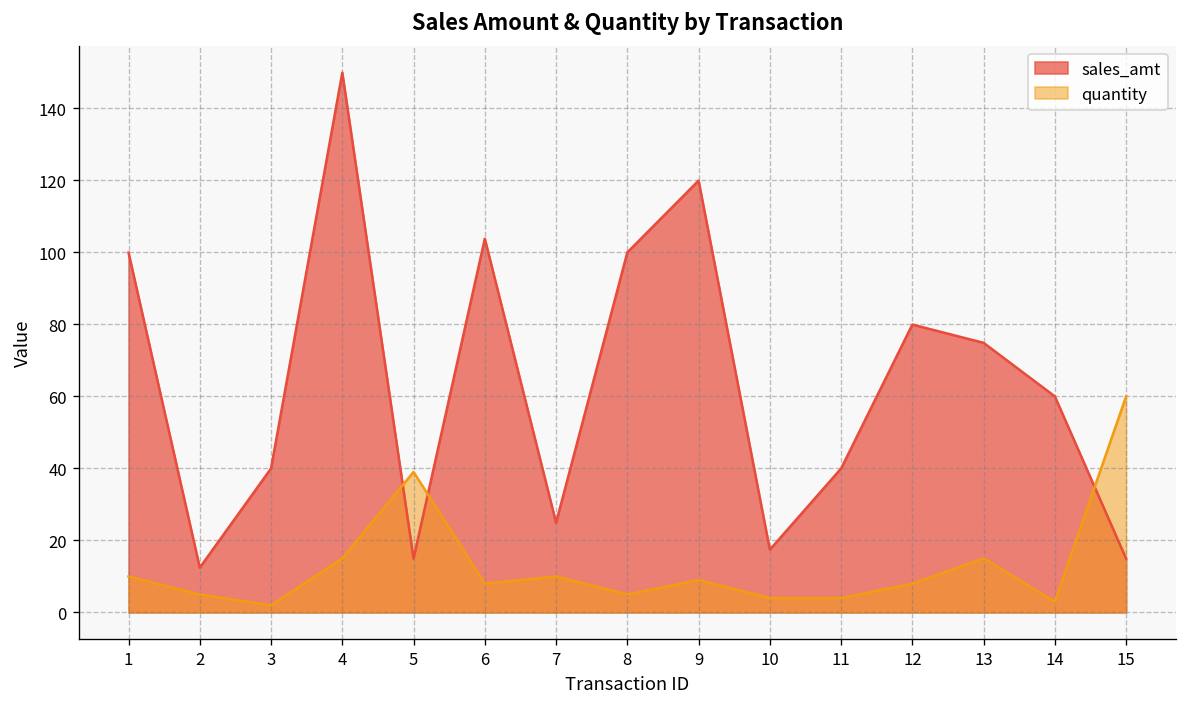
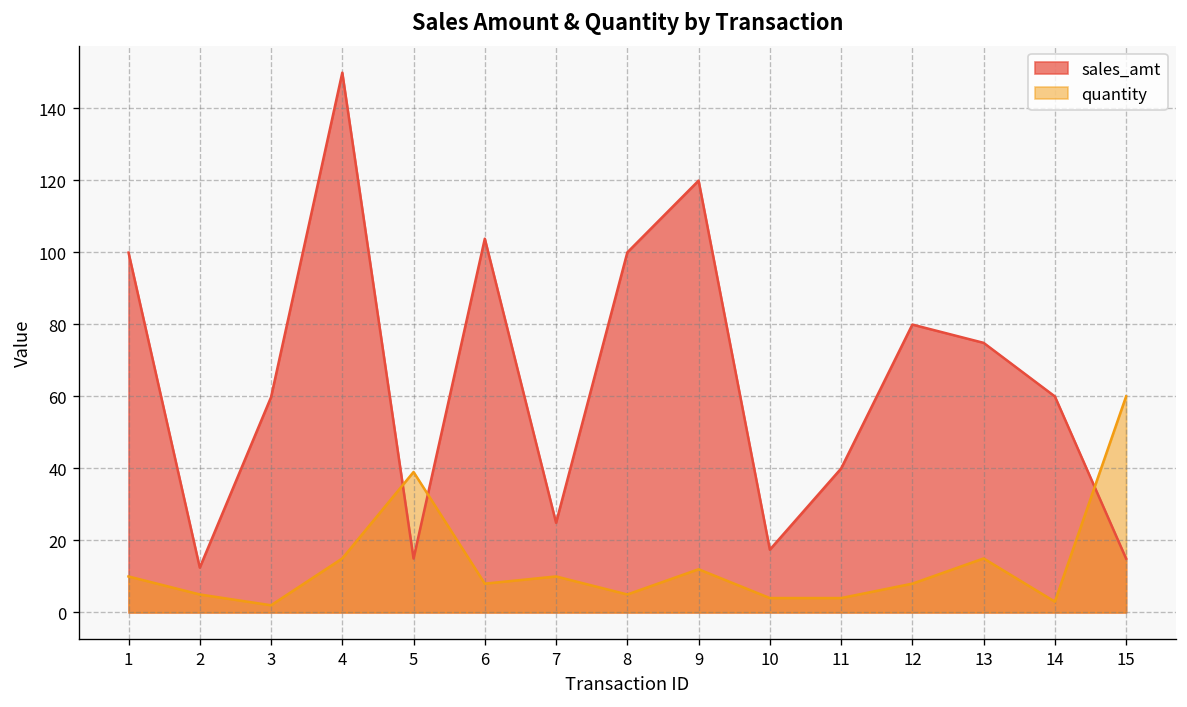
  {
    "sales_amt": {
      "1": 100,
      "2": 12,
-     "3": 40,
+     "3": 60,
      "4": 150,
      "5": 15,
      "6": 104,
      "7": 25,
      "8": 100,
      "9": 120,
      "10": 17,
      "11": 40,
      "12": 80,
      "13": 75,
      "14": 60,
      "15": 15
    },
    "quantity": {
      "1": 10,
      "2": 5,
      "3": 2,
      "4": 15,
      "5": 39,
      "6": 8,
      "7": 10,
      "8": 5,
-     "9": 9,
+     "9": 12,
      "10": 4,
      "11": 4,
      "12": 8,
      "13": 15,
      "14": 3,
      "15": 60
    }
  }
